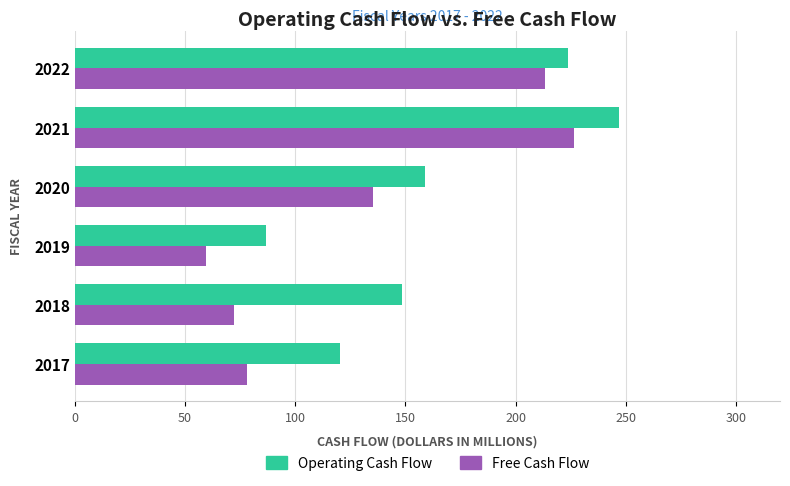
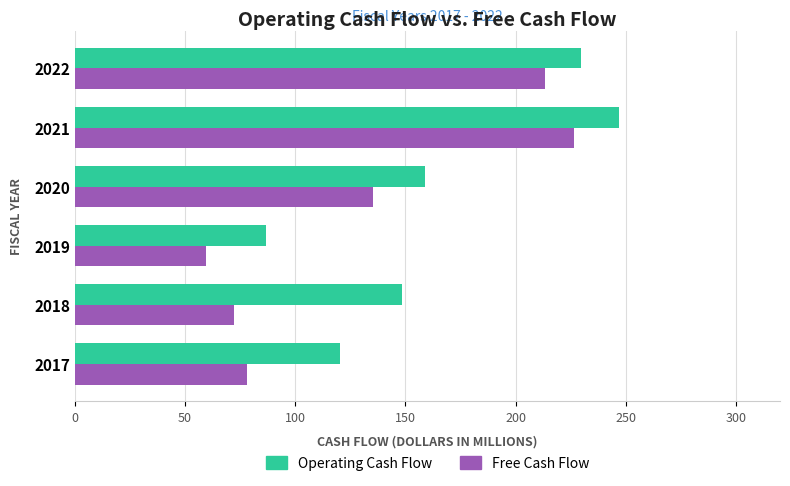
  {
    "Operating Cash Flow": {
-     "2022": 224,
+     "2022": 230,
      "2021": 247,
      "2020": 159,
      "2019": 87,
      "2018": 148,
      "2017": 120
    },
    "Free Cash Flow": {
      "2022": 214,
      "2021": 227,
      "2020": 135,
      "2019": 59,
      "2018": 72,
      "2017": 78
    }
  }
